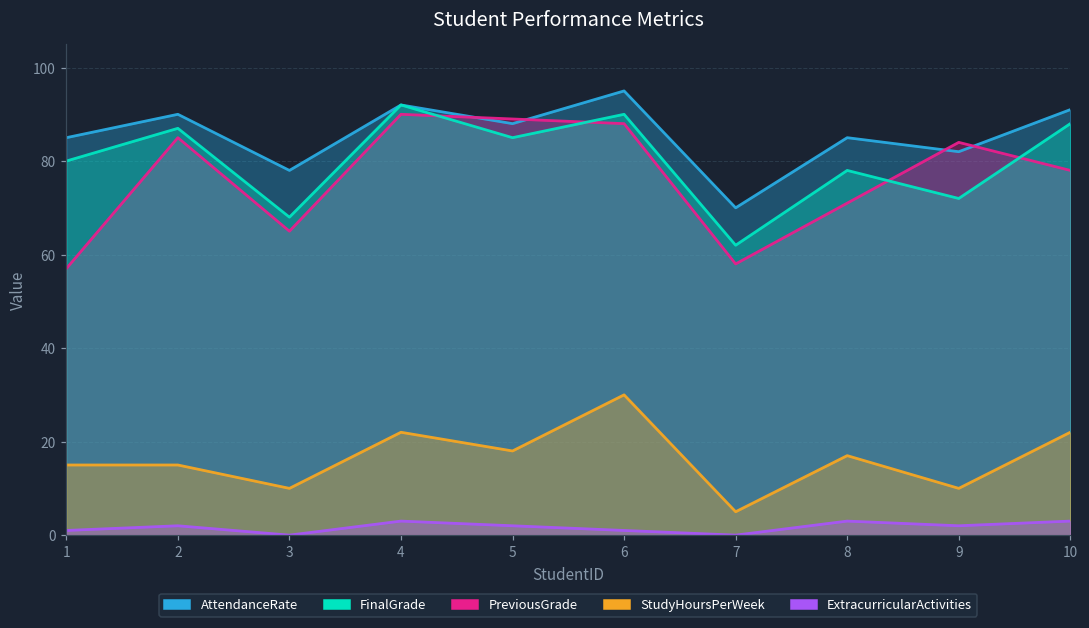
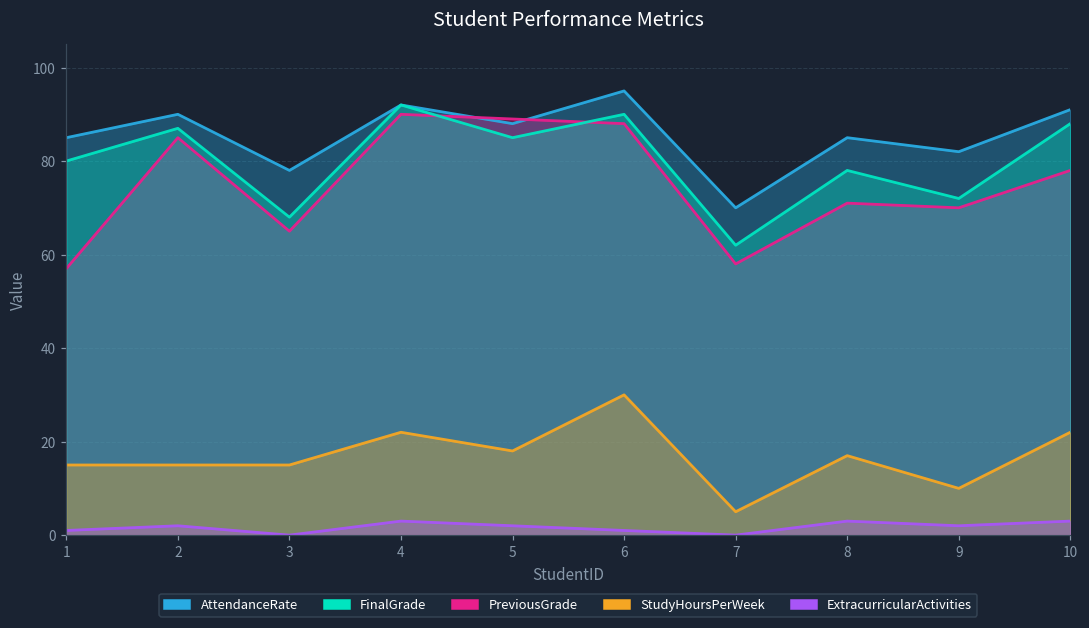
  {
    "PreviousGrade": {
      "1": 57,
      "2": 85,
      "3": 65,
      "4": 90,
      "5": 89,
      "6": 88,
      "7": 58,
      "8": 71,
-     "9": 84,
+     "9": 70,
      "10": 78
    },
    "StudyHoursPerWeek": {
      "1": 15,
      "2": 15,
-     "3": 10,
+     "3": 15,
      "4": 22,
      "5": 18,
      "6": 30,
      "7": 5,
      "8": 17,
      "9": 10,
      "10": 22
    },
    "ExtracurricularActivities": {
      "1": 1,
      "2": 2,
      "3": 0,
      "4": 3,
      "5": 2,
      "6": 1,
      "7": 0,
      "8": 3,
      "9": 2,
      "10": 3
    }
  }
